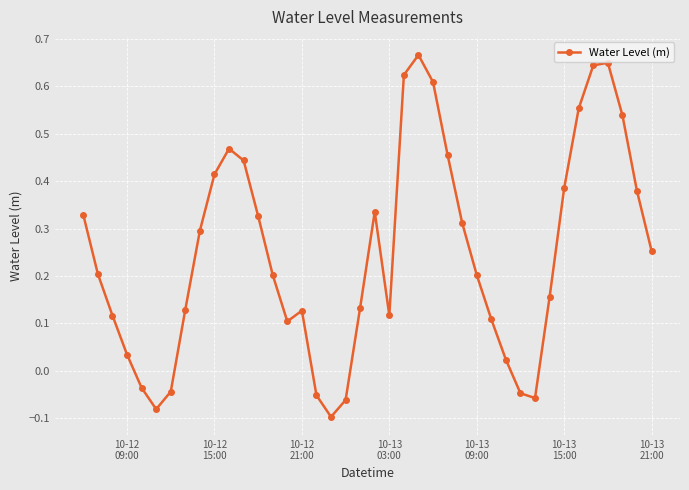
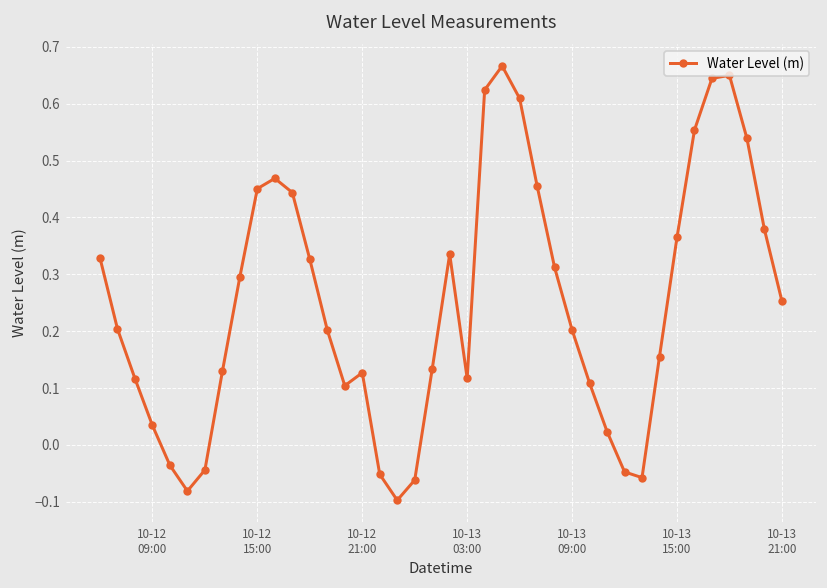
  {
    "10-12 09:00": 0.03,
-   "10-12 15:00": 0.41,
+   "10-12 15:00": 0.45,
    "10-12 21:00": 0.13,
    "10-13 03:00": 0.12,
    "10-13 09:00": 0.20,
-   "10-13 15:00": 0.39,
+   "10-13 15:00": 0.36,
    "10-13 21:00": 0.25
  }
